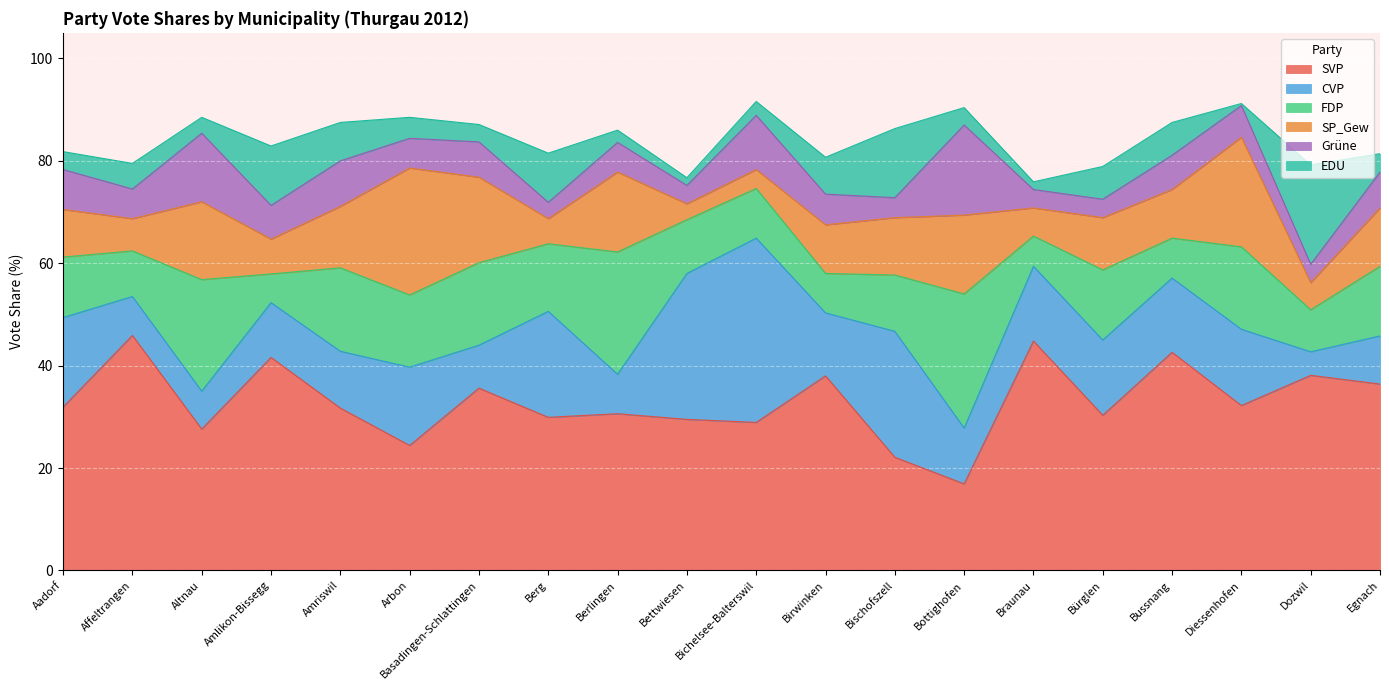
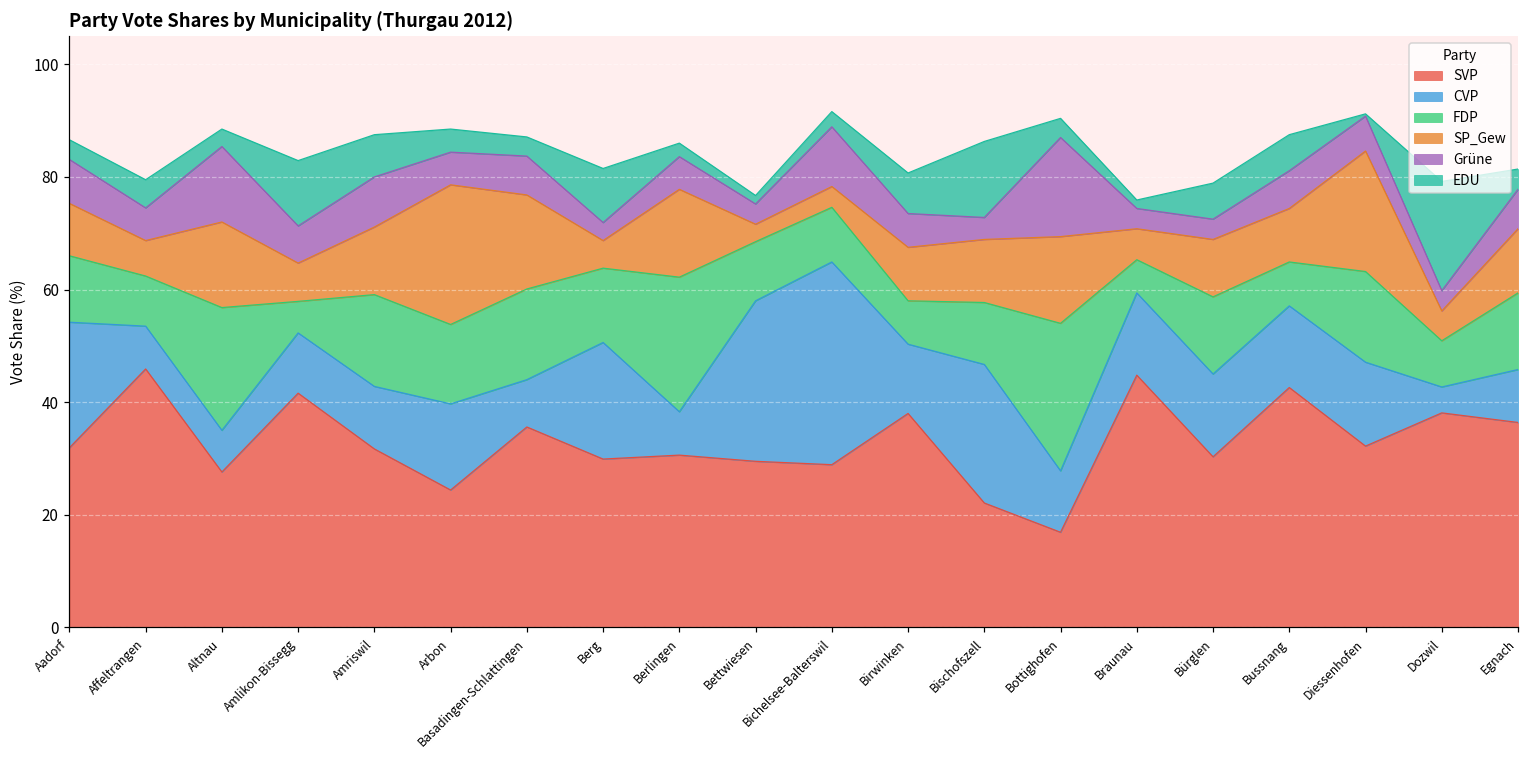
  {
    "CVP": {
-     "Aadorf": 18,
+     "Aadorf": 22,
      "Affeltrangen": 8,
      "Altnau": 7,
      "Amlikon-Bissegg": 11,
      "Amriswil": 11,
      "Arbon": 15,
      "Basadingen-Schlattingen": 8,
      "Berg": 21,
      "Berlingen": 8,
      "Bettwiesen": 29,
      "Bichelsee-Balterswil": 36,
      "Birwinken": 12,
      "Bischofszell": 25,
      "Bottighofen": 11,
      "Braunau": 15,
      "Bürglen": 15,
      "Bussnang": 15,
      "Diessenhofen": 15,
      "Dozwil": 5,
      "Egnach": 9
    },
    "Grüne": {
      "Aadorf": 8,
      "Affeltrangen": 6,
      "Altnau": 13,
      "Amlikon-Bissegg": 7,
      "Amriswil": 9,
      "Arbon": 6,
      "Basadingen-Schlattingen": 7,
      "Berg": 3,
      "Berlingen": 6,
      "Bettwiesen": 4,
      "Bichelsee-Balterswil": 11,
      "Birwinken": 6,
      "Bischofszell": 4,
      "Bottighofen": 18,
      "Braunau": 4,
      "Bürglen": 4,
      "Bussnang": 7,
      "Dozwil": 4,
      "Egnach": 7
    }
  }
